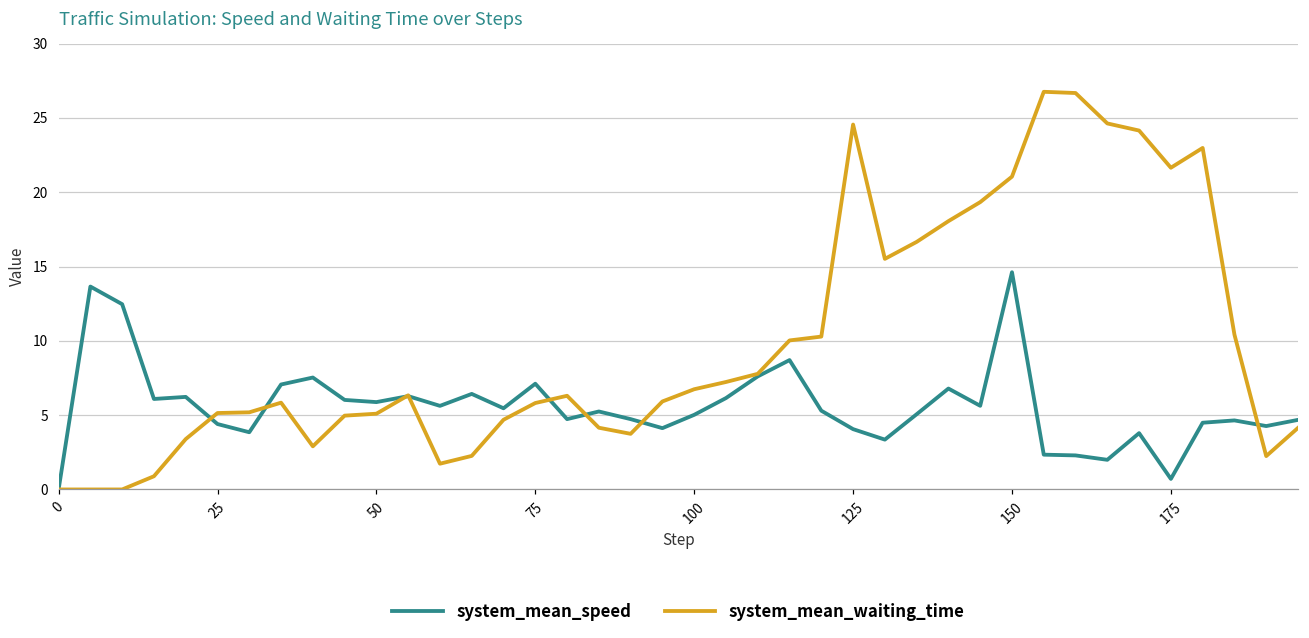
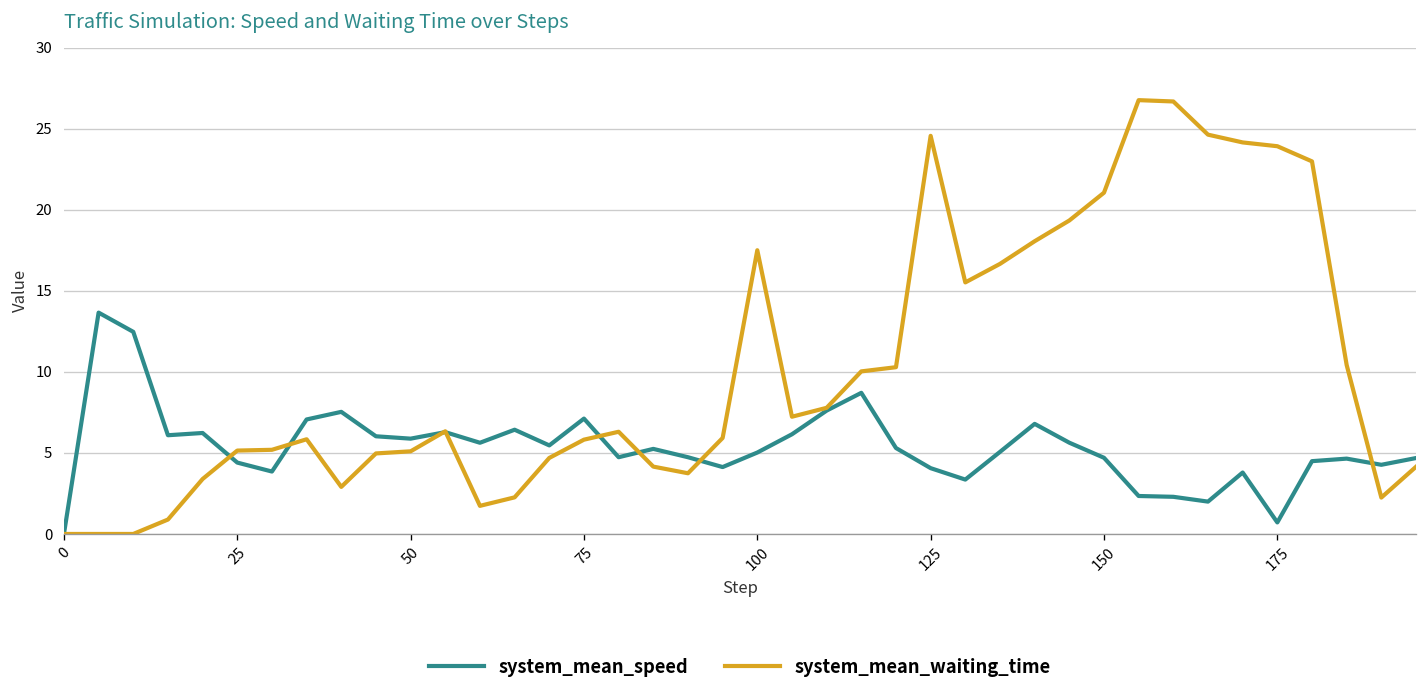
  {
    "system_mean_speed": {
      "25": 4.4,
      "50": 5.9,
      "75": 7.1,
      "100": 5.0,
      "125": 4.1,
-     "150": 14.6,
+     "150": 4.7,
      "175": 0.7
    },
    "system_mean_waiting_time": {
      "25": 5.1,
      "50": 5.1,
      "75": 5.8,
-     "100": 6.7,
+     "100": 17.5,
      "125": 24.6,
      "150": 21.0,
-     "175": 21.6
+     "175": 23.9
    }
  }
